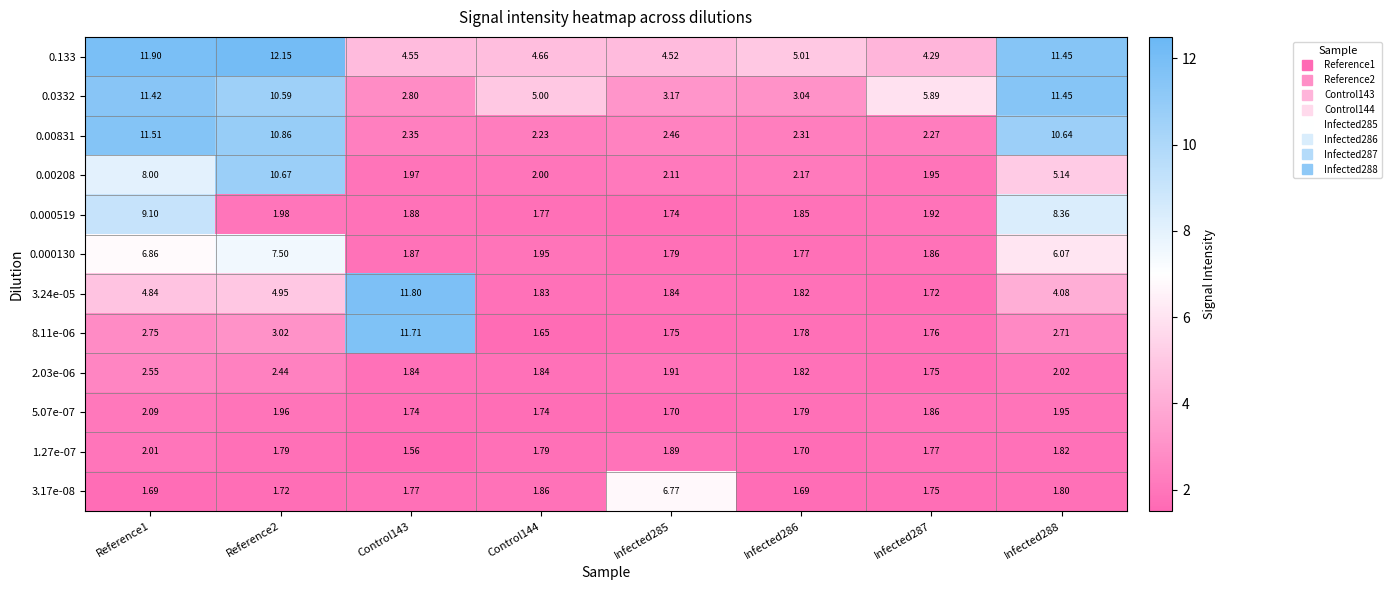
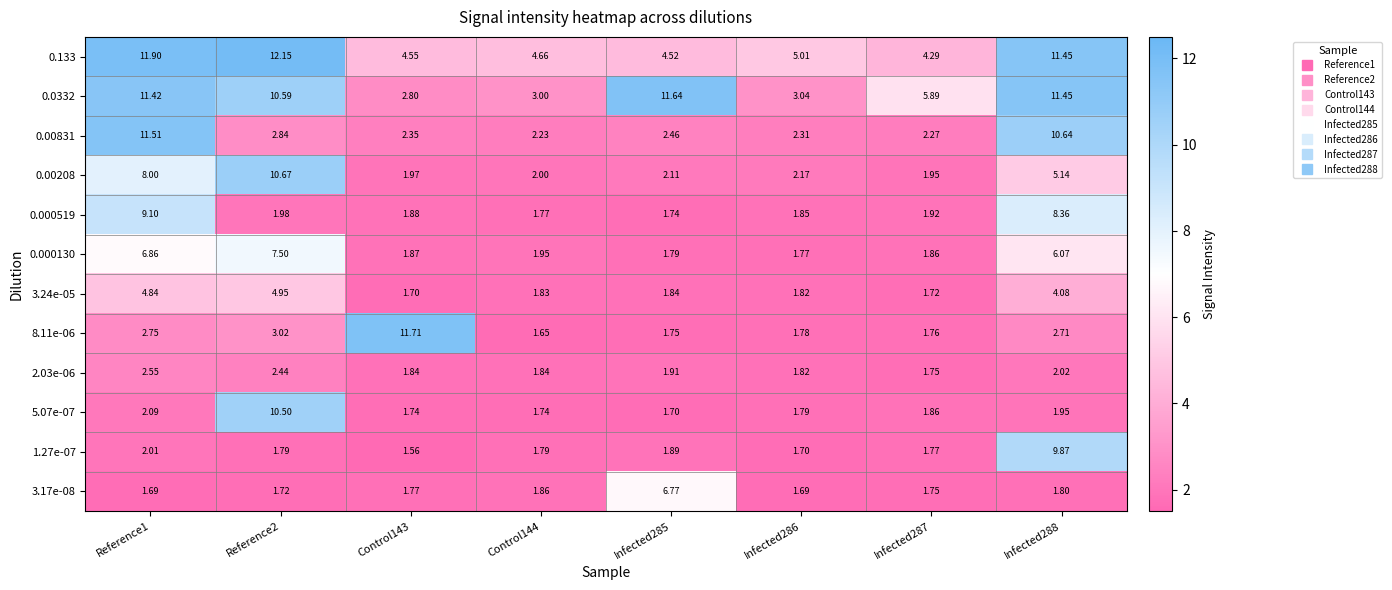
  {
    "0.133": {
      "Reference1": 11.90,
      "Reference2": 12.15,
      "Control143": 4.55,
      "Control144": 4.66,
      "Infected285": 4.52,
      "Infected286": 5.01,
      "Infected287": 4.29,
      "Infected288": 11.45
    },
    "0.0332": {
      "Reference1": 11.42,
      "Reference2": 10.59,
      "Control143": 2.80,
-     "Control144": 5.00,
-     "Infected285": 3.17,
+     "Control144": 3.00,
+     "Infected285": 11.64,
      "Infected286": 3.04,
      "Infected287": 5.89,
      "Infected288": 11.45
    },
    "0.00831": {
      "Reference1": 11.51,
-     "Reference2": 10.86,
+     "Reference2": 2.84,
      "Control143": 2.35,
      "Control144": 2.23,
      "Infected285": 2.46,
      "Infected286": 2.31,
      "Infected287": 2.27,
      "Infected288": 10.64
    },
    "0.00208": {
      "Reference1": 8.00,
      "Reference2": 10.67,
      "Control143": 1.97,
      "Control144": 2.00,
      "Infected285": 2.11,
      "Infected286": 2.17,
      "Infected287": 1.95,
      "Infected288": 5.14
    },
    "0.000519": {
      "Reference1": 9.10,
      "Reference2": 1.98,
      "Control143": 1.88,
      "Control144": 1.77,
      "Infected285": 1.74,
      "Infected286": 1.85,
      "Infected287": 1.92,
      "Infected288": 8.36
    },
    "0.000130": {
      "Reference1": 6.86,
      "Reference2": 7.50,
      "Control143": 1.87,
      "Control144": 1.95,
      "Infected285": 1.79,
      "Infected286": 1.77,
      "Infected287": 1.86,
      "Infected288": 6.07
    },
    "3.24e-05": {
      "Reference1": 4.84,
      "Reference2": 4.95,
-     "Control143": 11.80,
+     "Control143": 1.70,
      "Control144": 1.83,
      "Infected285": 1.84,
      "Infected286": 1.82,
      "Infected287": 1.72,
      "Infected288": 4.08
    },
    "8.11e-06": {
      "Reference1": 2.75,
      "Reference2": 3.02,
      "Control143": 11.71,
      "Control144": 1.65,
      "Infected285": 1.75,
      "Infected286": 1.78,
      "Infected287": 1.76,
      "Infected288": 2.71
    },
    "2.03e-06": {
      "Reference1": 2.55,
      "Reference2": 2.44,
      "Control143": 1.84,
      "Control144": 1.84,
      "Infected285": 1.91,
      "Infected286": 1.82,
      "Infected287": 1.75,
      "Infected288": 2.02
    },
    "5.07e-07": {
      "Reference1": 2.09,
-     "Reference2": 1.96,
+     "Reference2": 10.50,
      "Control143": 1.74,
      "Control144": 1.74,
      "Infected285": 1.70,
      "Infected286": 1.79,
      "Infected287": 1.86,
      "Infected288": 1.95
    },
    "1.27e-07": {
      "Reference1": 2.01,
      "Reference2": 1.79,
      "Control143": 1.56,
      "Control144": 1.79,
      "Infected285": 1.89,
      "Infected286": 1.70,
      "Infected287": 1.77,
-     "Infected288": 1.82
+     "Infected288": 9.87
    },
    "3.17e-08": {
      "Reference1": 1.69,
      "Reference2": 1.72,
      "Control143": 1.77,
      "Control144": 1.86,
      "Infected285": 6.77,
      "Infected286": 1.69,
      "Infected287": 1.75,
      "Infected288": 1.80
    }
  }
